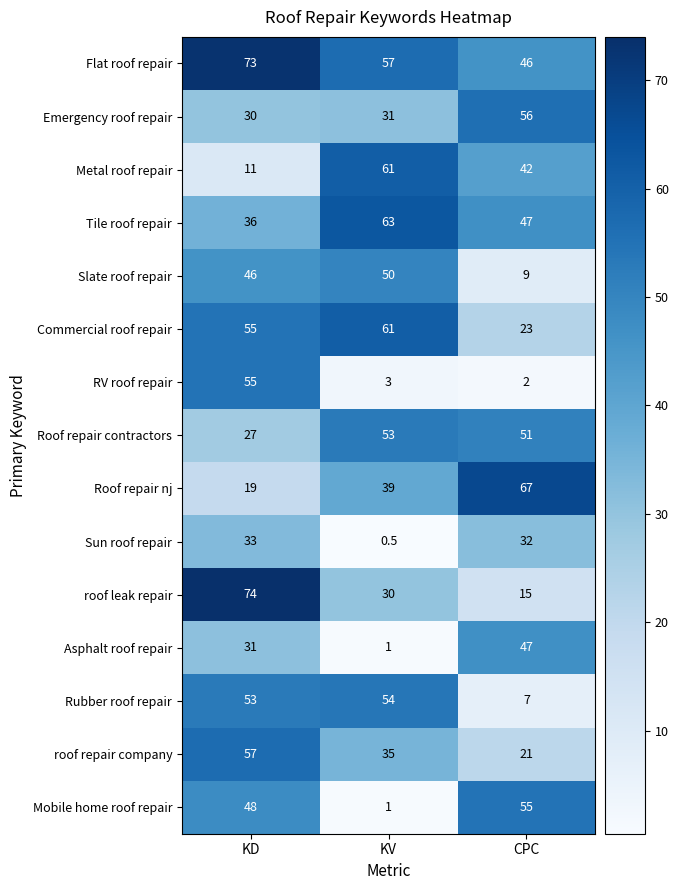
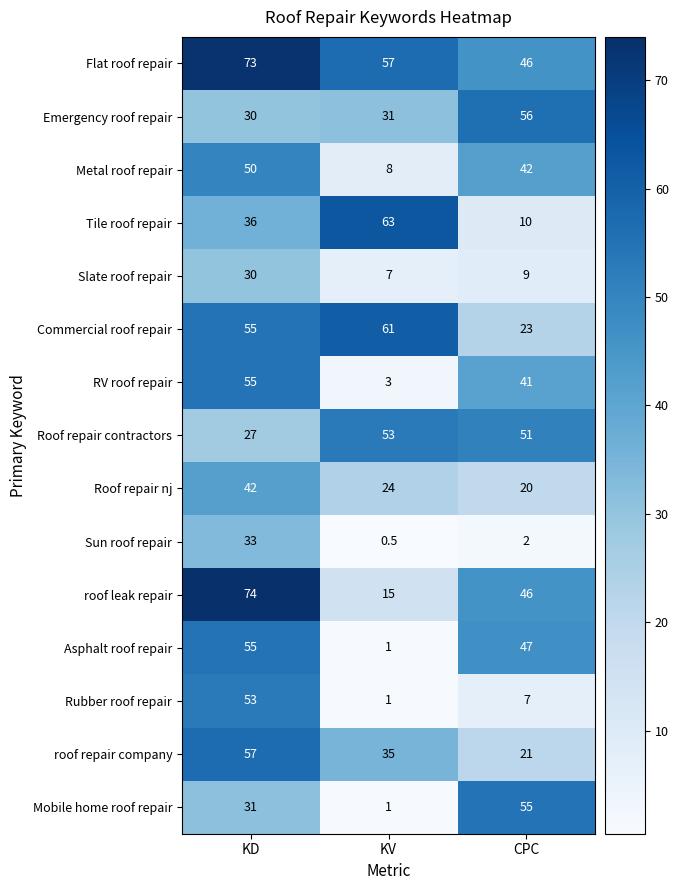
  {
    "Flat roof repair": {
      "KD": 73,
      "KV": 57,
      "CPC": 46
    },
    "Emergency roof repair": {
      "KD": 30,
      "KV": 31,
      "CPC": 56
    },
    "Metal roof repair": {
-     "KD": 11,
-     "KV": 61,
+     "KD": 50,
+     "KV": 8,
      "CPC": 42
    },
    "Tile roof repair": {
      "KD": 36,
      "KV": 63,
-     "CPC": 47
+     "CPC": 10
    },
    "Slate roof repair": {
-     "KD": 46,
-     "KV": 50,
+     "KD": 30,
+     "KV": 7,
      "CPC": 9
    },
    "Commercial roof repair": {
      "KD": 55,
      "KV": 61,
      "CPC": 23
    },
    "RV roof repair": {
      "KD": 55,
      "KV": 3,
-     "CPC": 2
+     "CPC": 41
    },
    "Roof repair contractors": {
      "KD": 27,
      "KV": 53,
      "CPC": 51
    },
    "Roof repair nj": {
-     "KD": 19,
-     "KV": 39,
-     "CPC": 67
+     "KD": 42,
+     "KV": 24,
+     "CPC": 20
    },
    "Sun roof repair": {
      "KD": 33,
      "KV": 0.5,
-     "CPC": 32
+     "CPC": 2
    },
    "roof leak repair": {
      "KD": 74,
-     "KV": 30,
-     "CPC": 15
+     "KV": 15,
+     "CPC": 46
    },
    "Asphalt roof repair": {
-     "KD": 31,
+     "KD": 55,
      "KV": 1,
      "CPC": 47
    },
    "Rubber roof repair": {
      "KD": 53,
-     "KV": 54,
+     "KV": 1,
      "CPC": 7
    },
    "roof repair company": {
      "KD": 57,
      "KV": 35,
      "CPC": 21
    },
    "Mobile home roof repair": {
-     "KD": 48,
+     "KD": 31,
      "KV": 1,
      "CPC": 55
    }
  }
